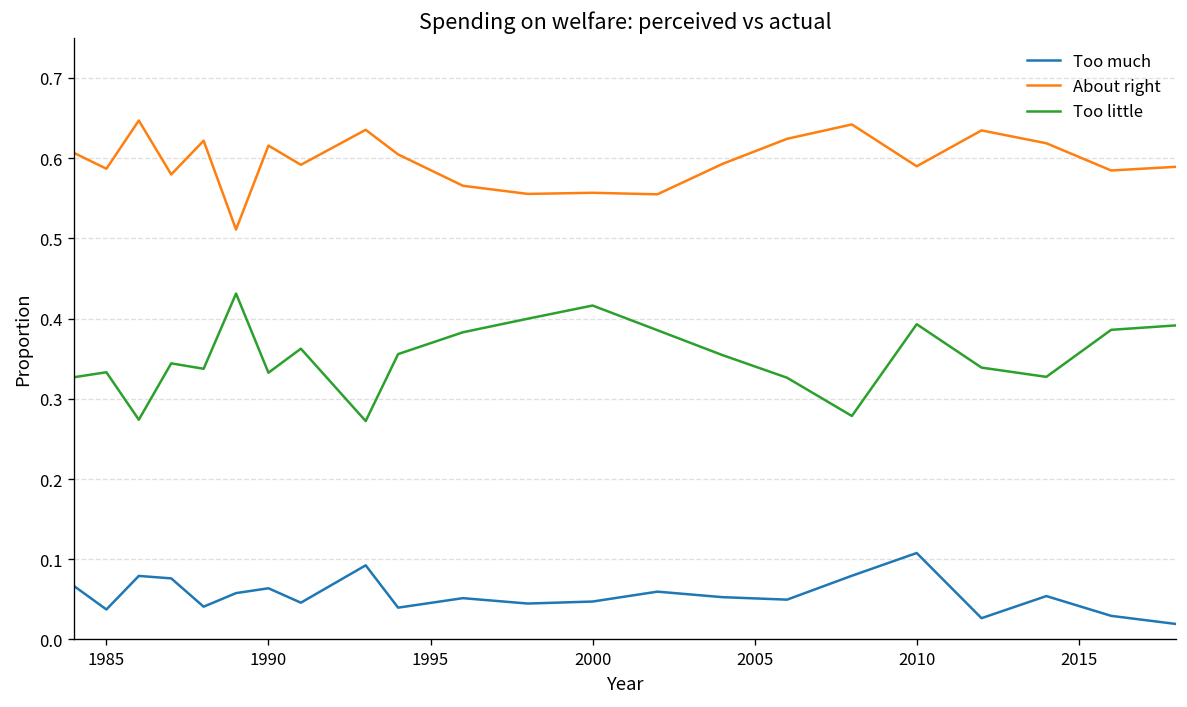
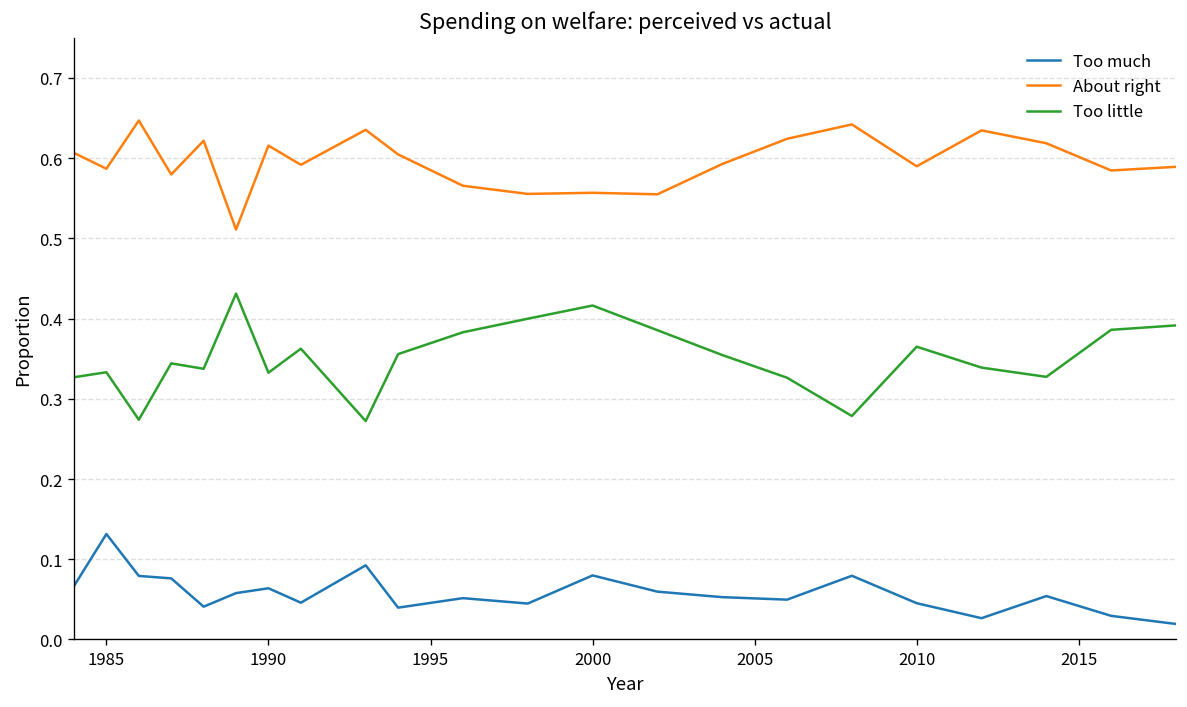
  {
    "Too much": {
-     "1985": 0.04,
+     "1985": 0.13,
      "1990": 0.06,
-     "2000": 0.05,
-     "2010": 0.11
+     "2000": 0.08,
+     "2010": 0.05
    },
    "About right": {
      "1985": 0.59,
      "1990": 0.62,
      "2000": 0.56,
      "2010": 0.59
    },
    "Too little": {
      "1985": 0.33,
      "1990": 0.33,
      "2000": 0.42,
-     "2010": 0.39
+     "2010": 0.36
    }
  }
